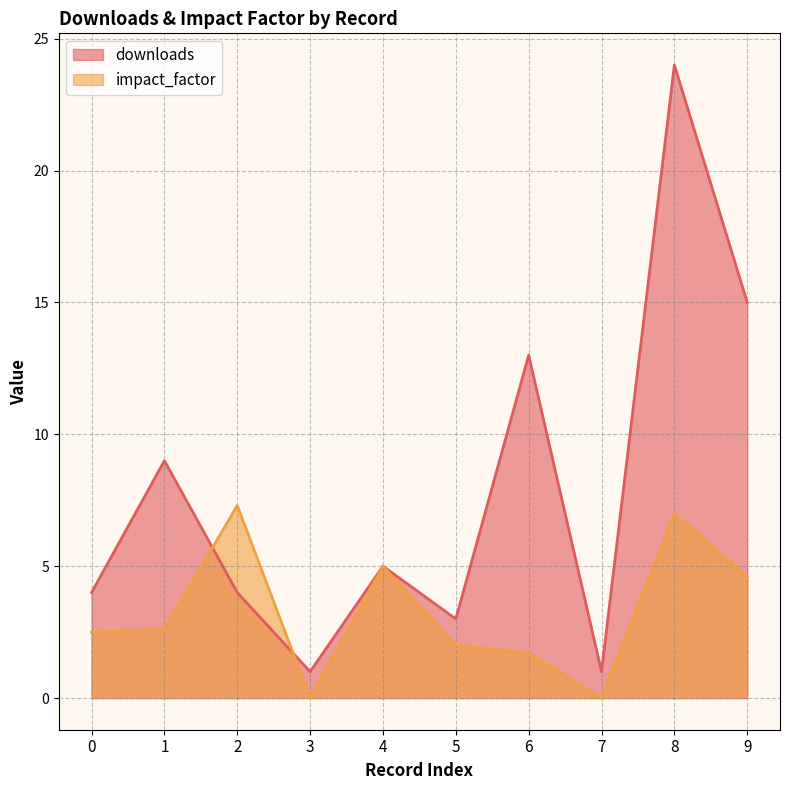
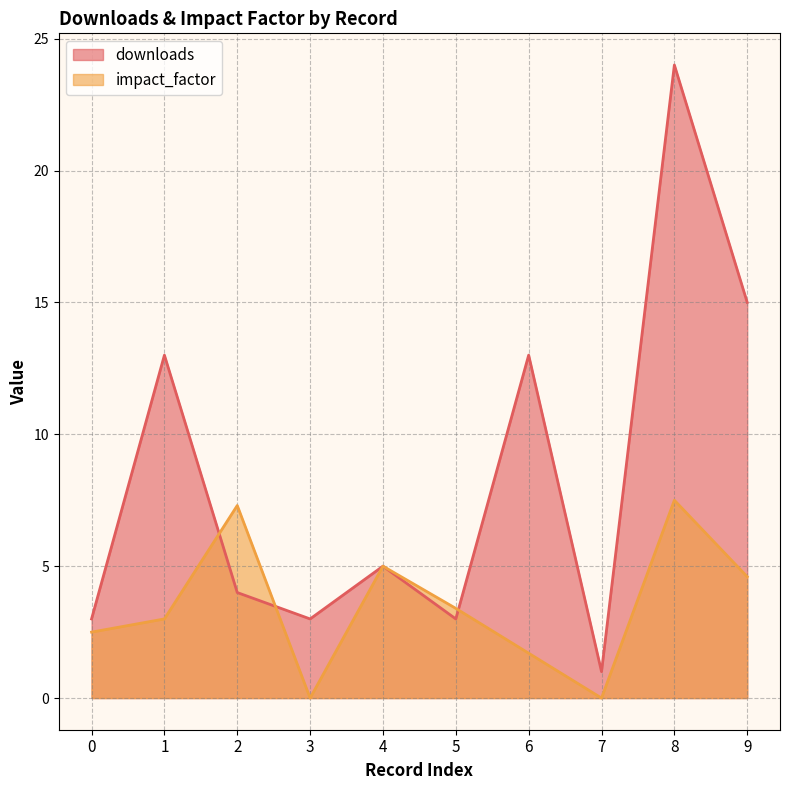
  {
    "downloads": {
-     "0": 4,
-     "1": 9,
+     "0": 3,
+     "1": 13,
      "2": 4,
-     "3": 1,
+     "3": 3,
      "5": 3,
      "6": 13,
      "7": 1,
      "8": 24,
      "9": 15
    },
    "impact_factor": {
      "0": 2.5,
-     "1": 2.6,
+     "1": 3.0,
      "2": 7.3,
      "3": 0.0,
-     "5": 2.0,
+     "5": 3.4,
      "6": 1.7,
      "7": 0.0,
-     "8": 7.0,
+     "8": 7.5,
      "9": 4.6
    }
  }
